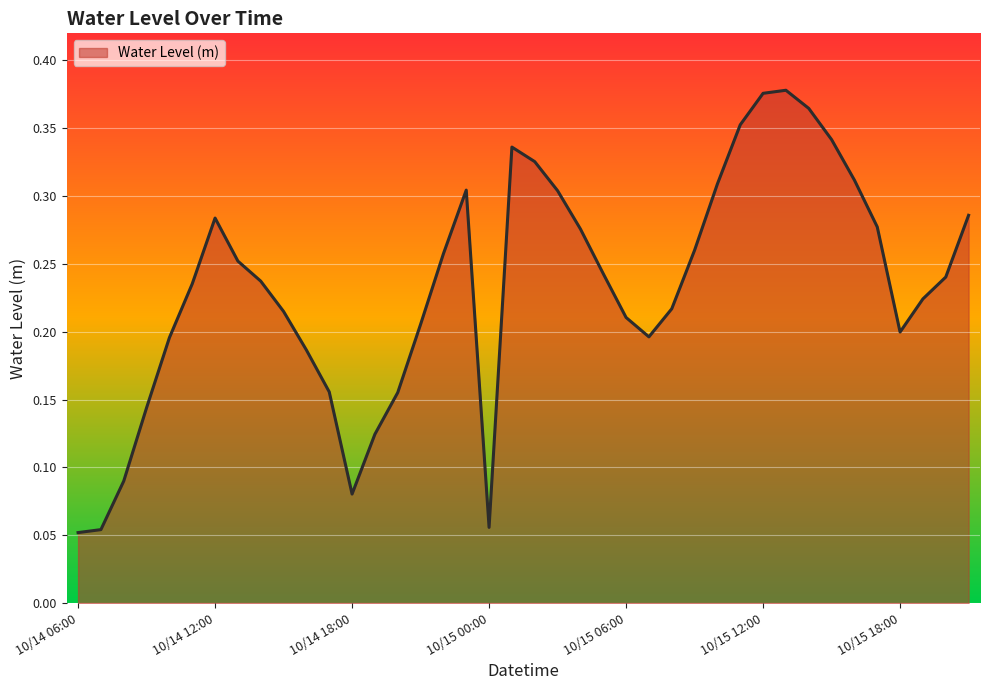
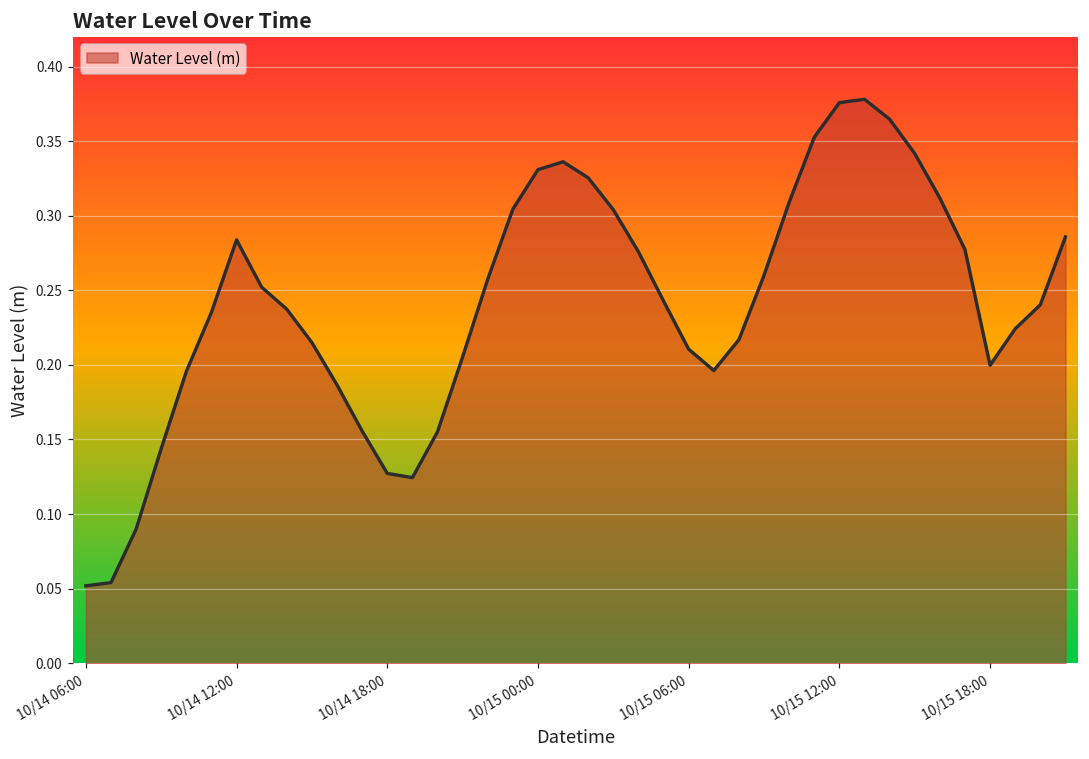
  {
    "10/14 06:00": 0.052,
    "10/14 12:00": 0.284,
-   "10/14 18:00": 0.080,
-   "10/15 00:00": 0.056,
+   "10/14 18:00": 0.127,
+   "10/15 00:00": 0.331,
    "10/15 06:00": 0.210,
    "10/15 12:00": 0.376,
    "10/15 18:00": 0.200
  }
